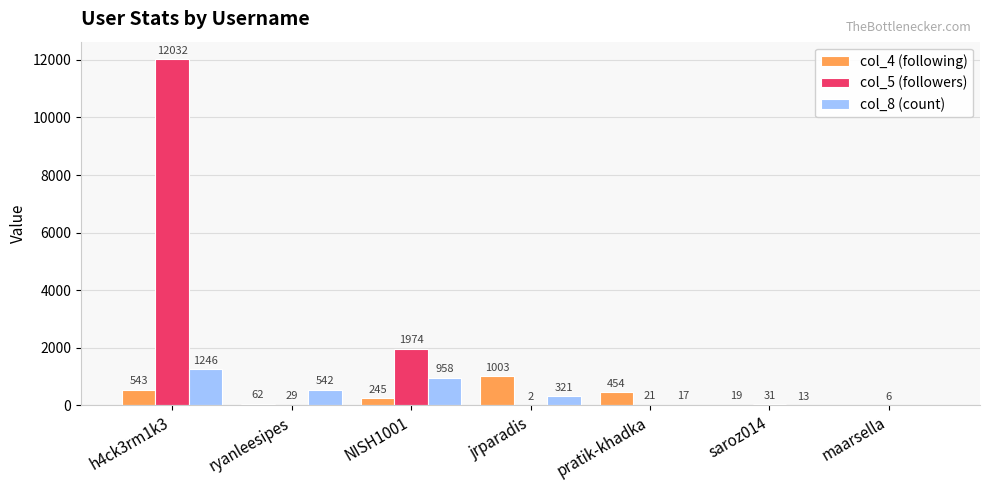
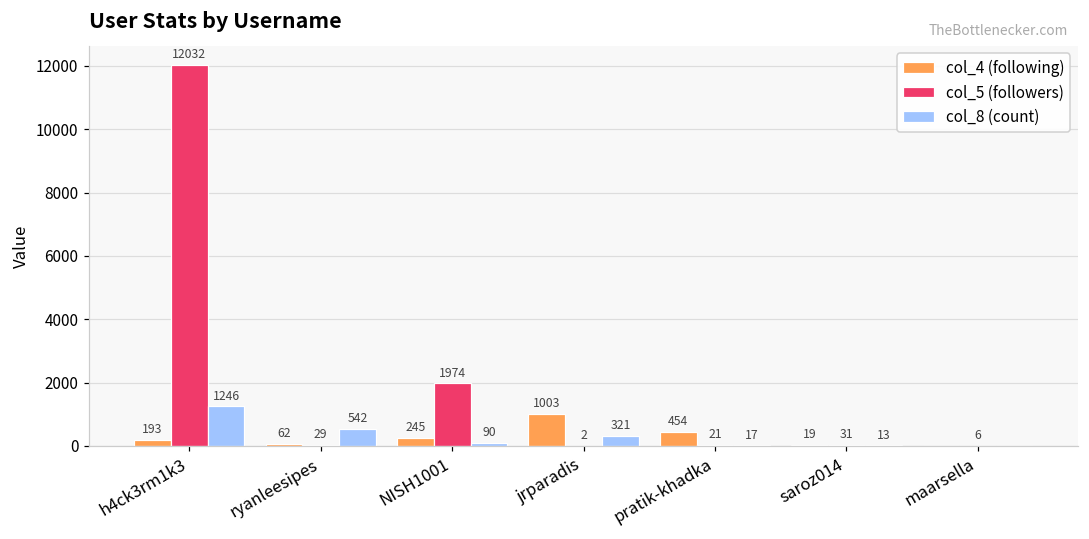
  {
    "col_4 (following)": {
-     "h4ck3rm1k3": 543,
+     "h4ck3rm1k3": 193,
      "ryanleesipes": 62,
      "NISH1001": 245,
      "jrparadis": 1003,
      "pratik-khadka": 454,
      "saroz014": 19
    },
    "col_5 (followers)": {
      "h4ck3rm1k3": 12032,
      "ryanleesipes": 29,
      "NISH1001": 1974,
      "jrparadis": 2,
      "pratik-khadka": 21,
      "saroz014": 31,
      "maarsella": 6
    },
    "col_8 (count)": {
      "h4ck3rm1k3": 1246,
      "ryanleesipes": 542,
-     "NISH1001": 958,
+     "NISH1001": 90,
      "jrparadis": 321,
      "pratik-khadka": 17,
      "saroz014": 13
    }
  }
